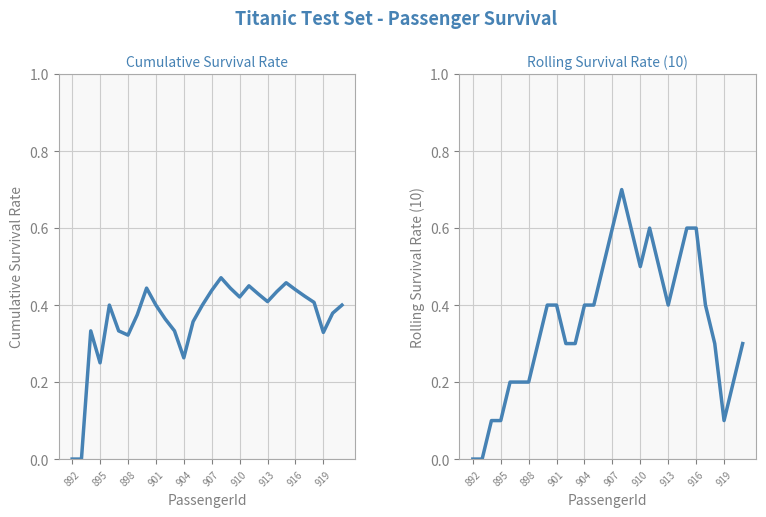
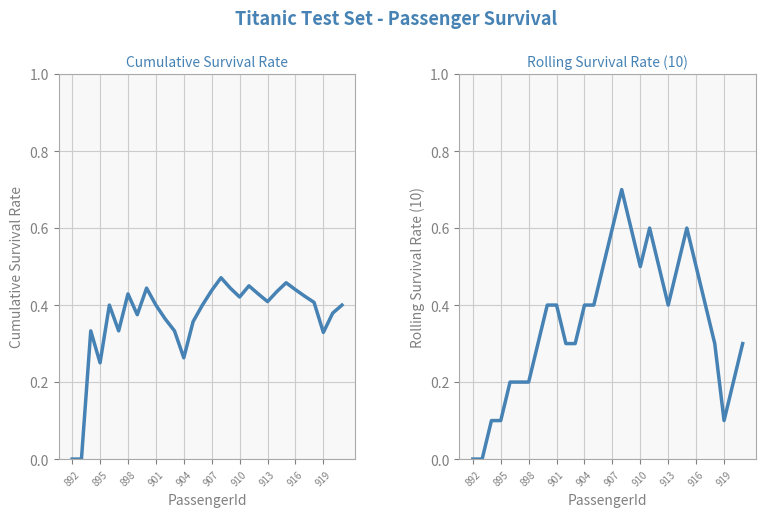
  {
    "Cumulative Survival Rate": {
      "892": 0.00,
      "895": 0.25,
-     "898": 0.32,
+     "898": 0.43,
      "901": 0.40,
      "904": 0.26,
      "907": 0.44,
      "910": 0.42,
      "913": 0.41,
      "916": 0.44,
      "919": 0.33
    },
    "Rolling Survival Rate (10)": {
      "892": 0.0,
      "895": 0.1,
      "898": 0.2,
      "901": 0.4,
      "904": 0.4,
      "907": 0.6,
      "910": 0.5,
      "913": 0.4,
-     "916": 0.6,
+     "916": 0.5,
      "919": 0.1
    }
  }
